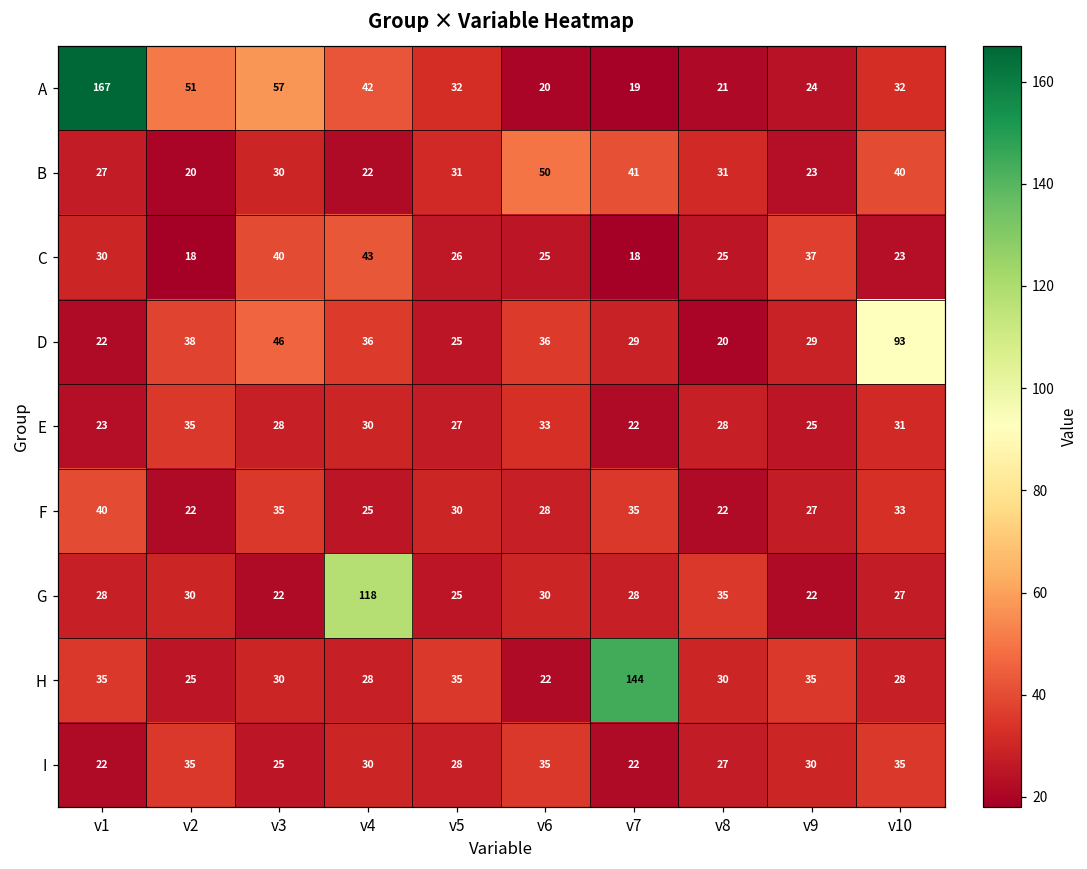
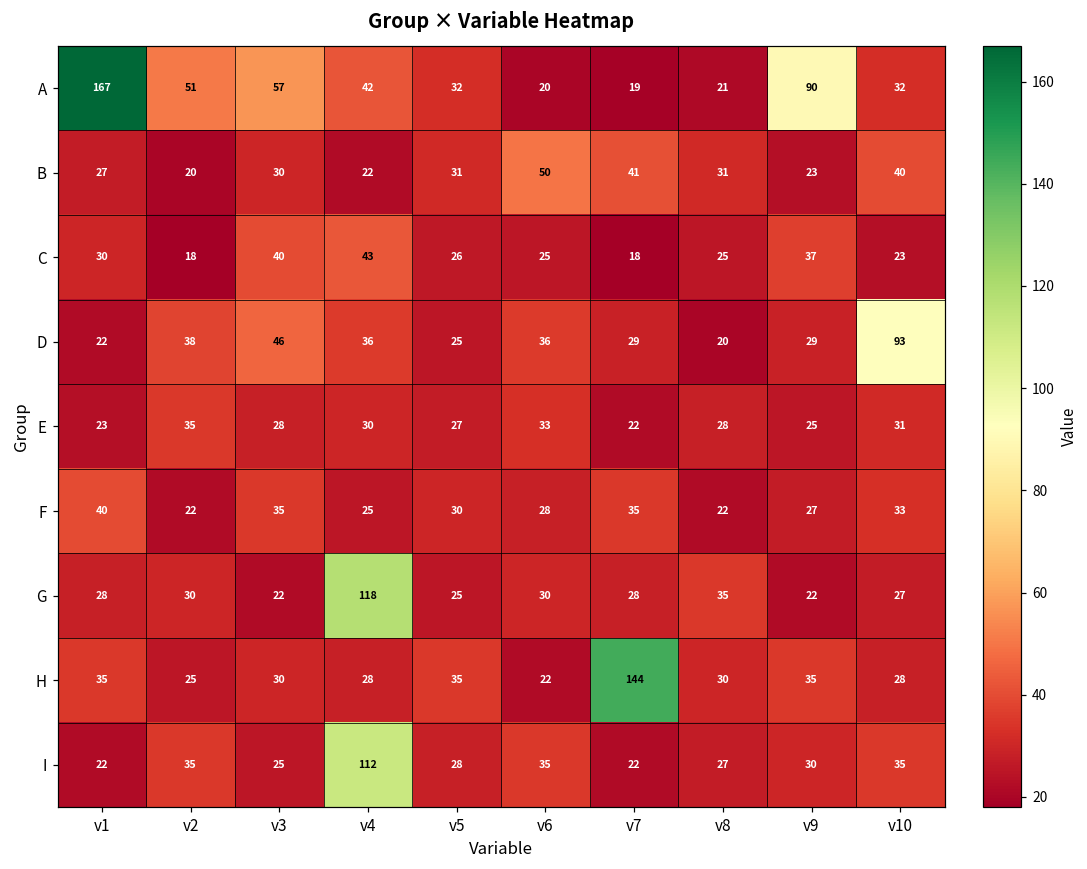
  {
    "A": {
      "v1": 167,
      "v2": 51,
      "v3": 57,
      "v4": 42,
      "v5": 32,
      "v6": 20,
      "v7": 19,
      "v8": 21,
-     "v9": 24,
+     "v9": 90,
      "v10": 32
    },
    "B": {
      "v1": 27,
      "v2": 20,
      "v3": 30,
      "v4": 22,
      "v5": 31,
      "v6": 50,
      "v7": 41,
      "v8": 31,
      "v9": 23,
      "v10": 40
    },
    "C": {
      "v1": 30,
      "v2": 18,
      "v3": 40,
      "v4": 43,
      "v5": 26,
      "v6": 25,
      "v7": 18,
      "v8": 25,
      "v9": 37,
      "v10": 23
    },
    "D": {
      "v1": 22,
      "v2": 38,
      "v3": 46,
      "v4": 36,
      "v5": 25,
      "v6": 36,
      "v7": 29,
      "v8": 20,
      "v9": 29,
      "v10": 93
    },
    "E": {
      "v1": 23,
      "v2": 35,
      "v3": 28,
      "v4": 30,
      "v5": 27,
      "v6": 33,
      "v7": 22,
      "v8": 28,
      "v9": 25,
      "v10": 31
    },
    "F": {
      "v1": 40,
      "v2": 22,
      "v3": 35,
      "v4": 25,
      "v5": 30,
      "v6": 28,
      "v7": 35,
      "v8": 22,
      "v9": 27,
      "v10": 33
    },
    "G": {
      "v1": 28,
      "v2": 30,
      "v3": 22,
      "v4": 118,
      "v5": 25,
      "v6": 30,
      "v7": 28,
      "v8": 35,
      "v9": 22,
      "v10": 27
    },
    "H": {
      "v1": 35,
      "v2": 25,
      "v3": 30,
      "v4": 28,
      "v5": 35,
      "v6": 22,
      "v7": 144,
      "v8": 30,
      "v9": 35,
      "v10": 28
    },
    "I": {
      "v1": 22,
      "v2": 35,
      "v3": 25,
-     "v4": 30,
+     "v4": 112,
      "v5": 28,
      "v6": 35,
      "v7": 22,
      "v8": 27,
      "v9": 30,
      "v10": 35
    }
  }
